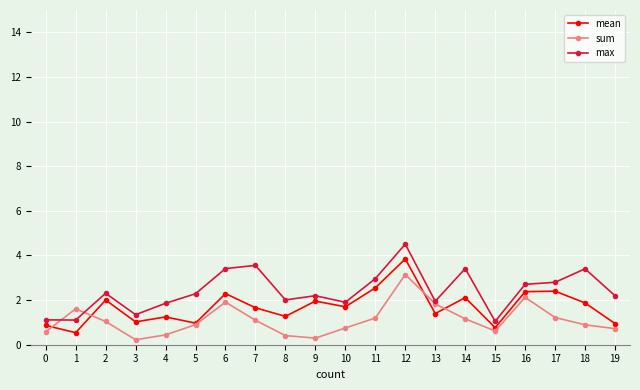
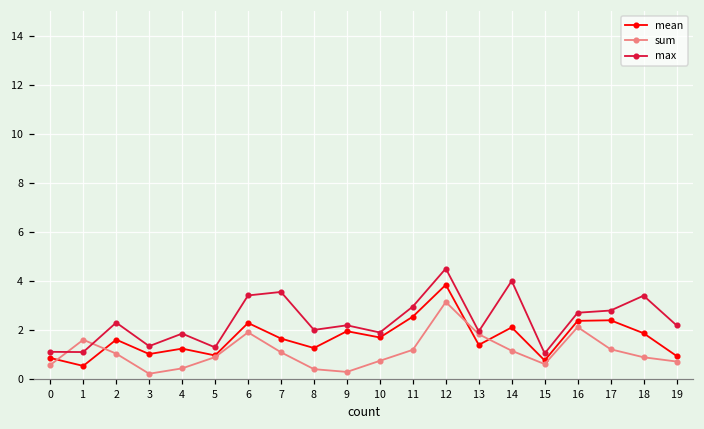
  {
    "mean": {
      "0": 0.9,
      "1": 0.5,
-     "2": 2.0,
+     "2": 1.6,
      "3": 1.0,
      "4": 1.2,
      "6": 2.3,
      "7": 1.7,
      "8": 1.3,
      "9": 2.0,
      "10": 1.7,
      "11": 2.5,
      "12": 3.8,
      "13": 1.4,
      "14": 2.1,
      "15": 0.8,
      "16": 2.4,
      "17": 2.4,
      "18": 1.9,
      "19": 0.9
    },
    "sum": {
      "0": 0.6,
      "1": 1.6,
      "2": 1.0,
      "3": 0.2,
      "4": 0.4,
      "6": 1.9,
      "7": 1.1,
      "8": 0.4,
      "9": 0.3,
      "10": 0.7,
      "11": 1.2,
      "12": 3.1,
      "13": 1.8,
      "14": 1.2,
      "15": 0.6,
      "16": 2.1,
      "17": 1.2,
      "18": 0.9,
      "19": 0.7
    },
    "max": {
      "0": 1.1,
      "1": 1.1,
      "2": 2.3,
      "3": 1.3,
      "4": 1.9,
-     "5": 2.3,
+     "5": 1.3,
      "6": 3.4,
      "7": 3.6,
      "8": 2.0,
      "9": 2.2,
      "10": 1.9,
      "11": 3.0,
      "12": 4.5,
      "13": 1.9,
-     "14": 3.4,
+     "14": 4.0,
      "15": 1.0,
      "16": 2.7,
      "17": 2.8,
      "18": 3.4,
      "19": 2.2
    }
  }
